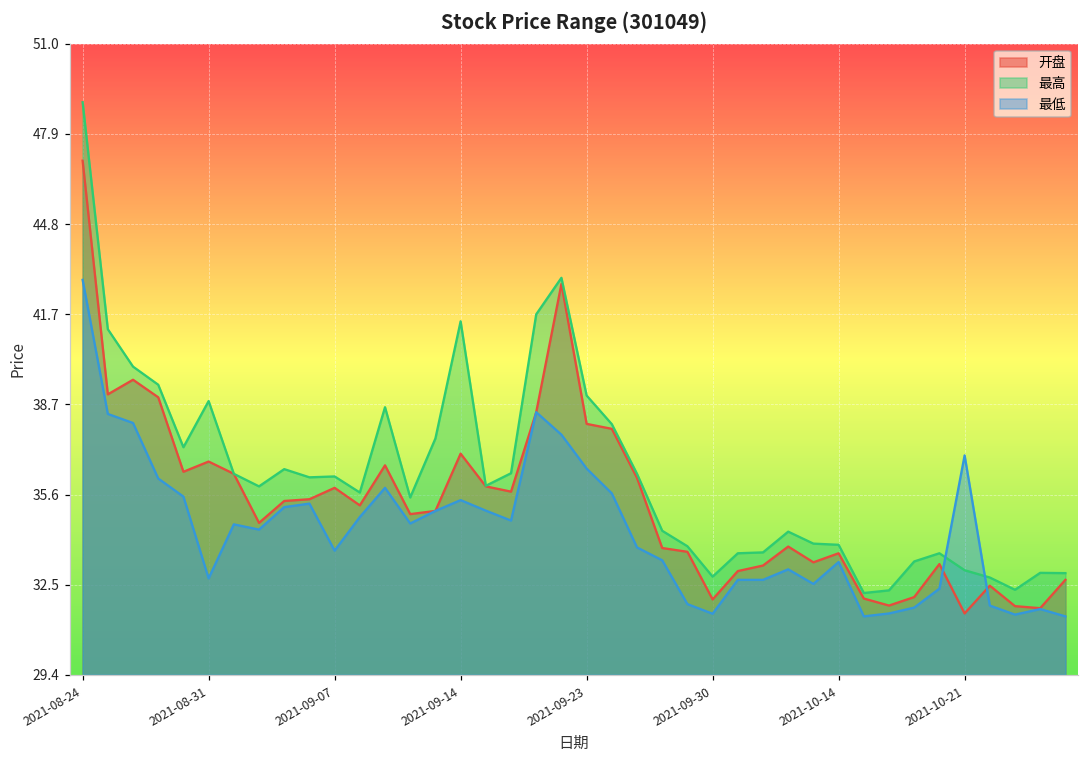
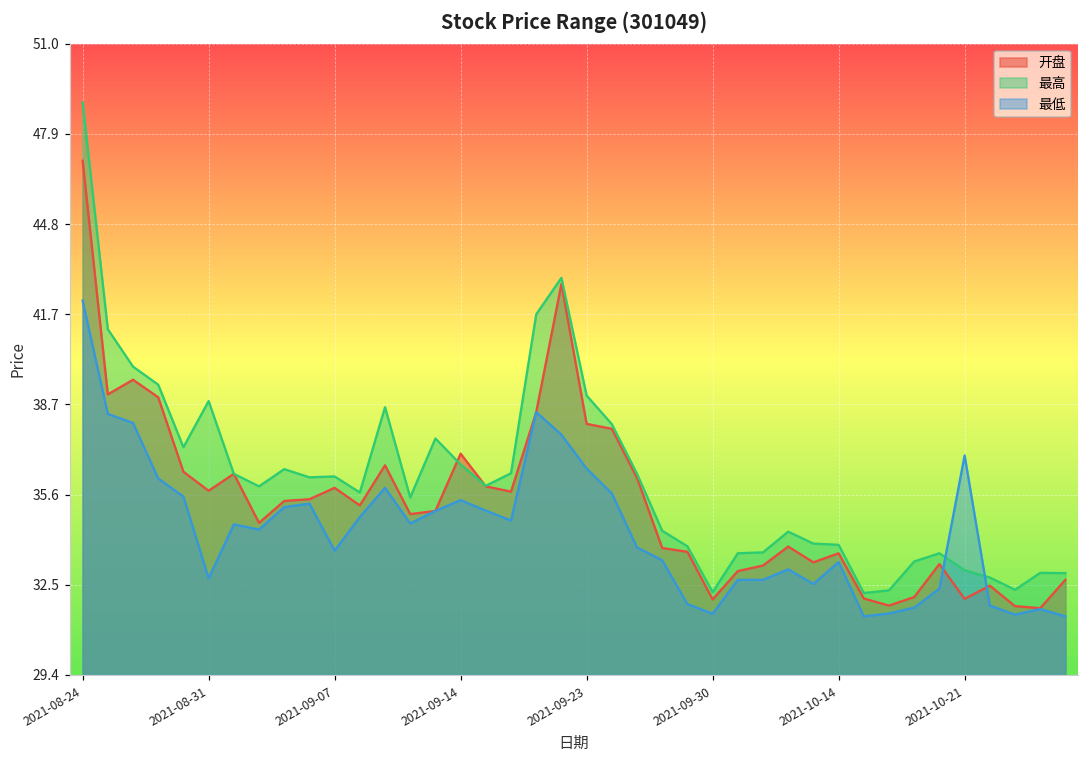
  {
    "开盘": {
      "2021-08-24": 47.0,
-     "2021-08-31": 36.7,
+     "2021-08-31": 35.7,
      "2021-09-07": 35.8,
      "2021-09-14": 37.0,
      "2021-09-23": 38.0,
      "2021-09-30": 32.0,
      "2021-10-14": 33.6,
-     "2021-10-21": 31.5
+     "2021-10-21": 32.0
    },
    "最高": {
      "2021-08-24": 49.0,
      "2021-08-31": 38.8,
      "2021-09-07": 36.2,
-     "2021-09-14": 41.5,
+     "2021-09-14": 36.6,
      "2021-09-23": 39.0,
-     "2021-09-30": 32.8,
+     "2021-09-30": 32.2,
      "2021-10-14": 33.9,
      "2021-10-21": 33.0
    },
    "最低": {
-     "2021-08-24": 42.9,
+     "2021-08-24": 42.2,
      "2021-08-31": 32.7,
      "2021-09-07": 33.7,
      "2021-09-14": 35.4,
      "2021-09-23": 36.5,
      "2021-09-30": 31.5,
      "2021-10-14": 33.3,
      "2021-10-21": 36.9
    }
  }
